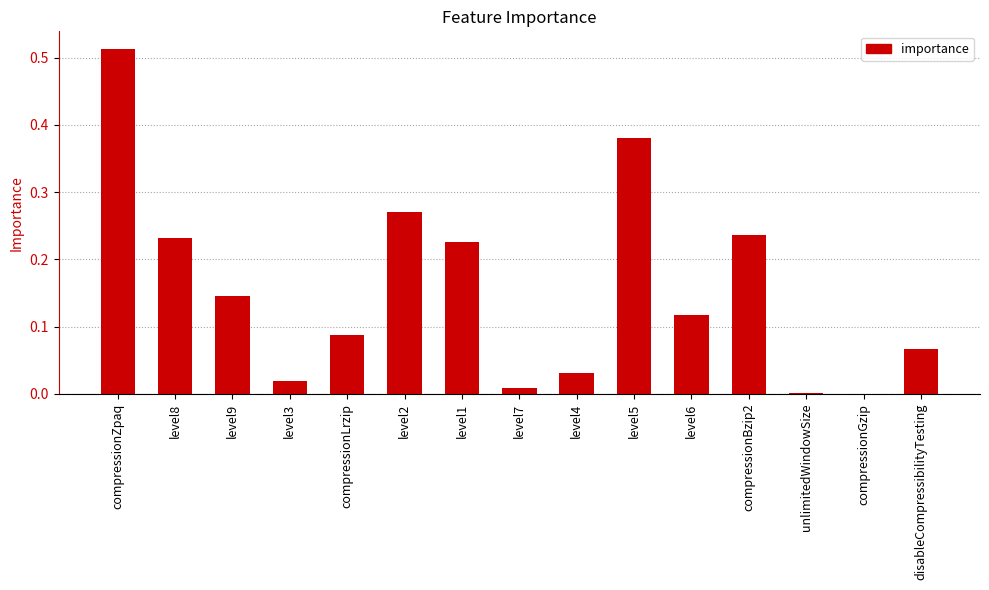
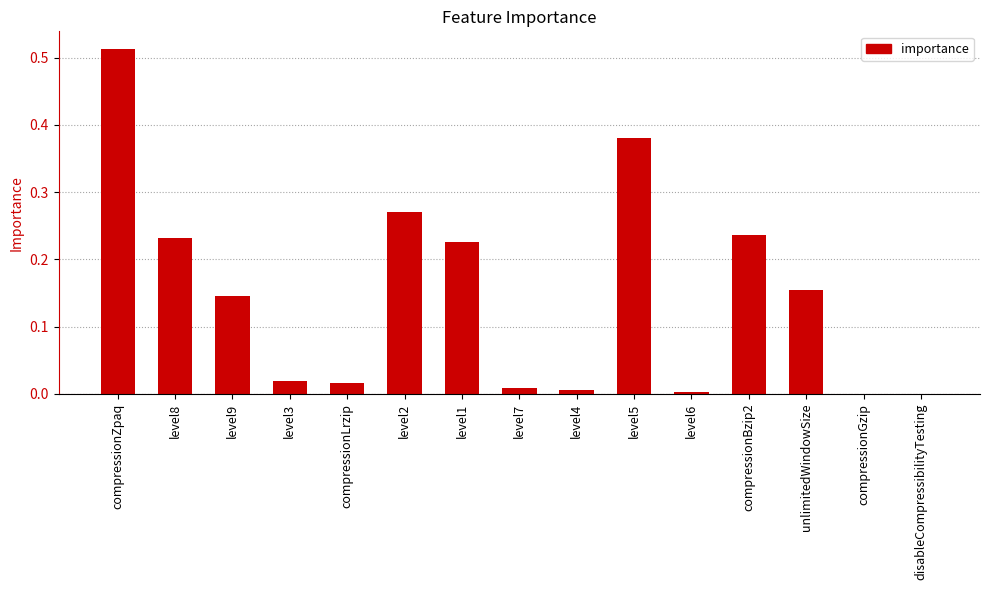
  {
    "compressionZpaq": 0.51,
    "level8": 0.23,
    "level9": 0.15,
    "level3": 0.02,
-   "compressionLrzip": 0.09,
+   "compressionLrzip": 0.02,
    "level2": 0.27,
    "level1": 0.23,
    "level7": 0.01,
-   "level4": 0.03,
+   "level4": 0.01,
    "level5": 0.38,
-   "level6": 0.12,
+   "level6": 0.00,
    "compressionBzip2": 0.24,
-   "unlimitedWindowSize": 0.00,
-   "disableCompressibilityTesting": 0.07
+   "unlimitedWindowSize": 0.15,
+   "disableCompressibilityTesting": 0.00
  }
